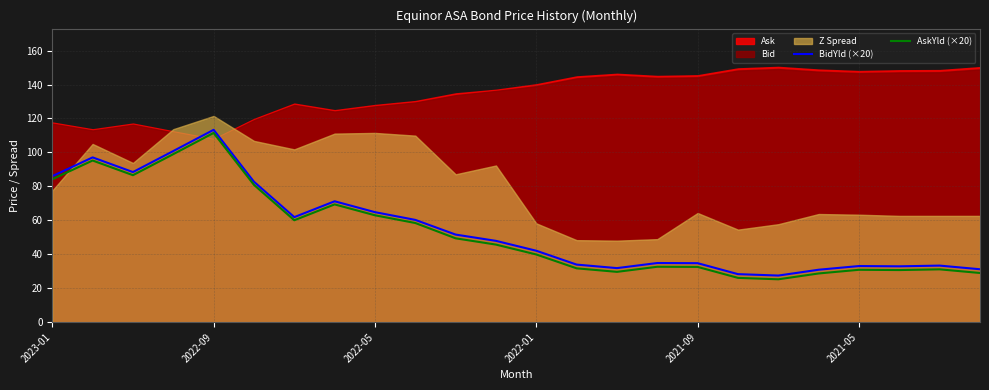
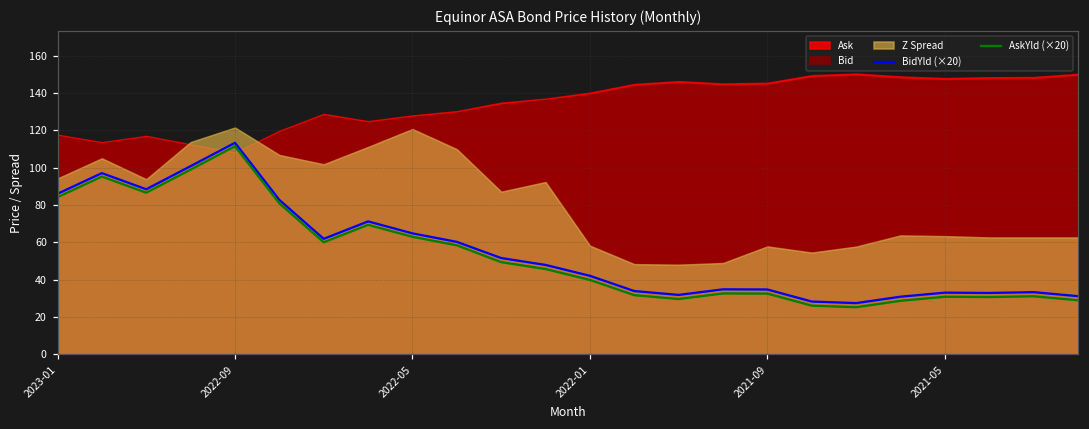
  {
    "BidYld (×20)": {
      "2023-01": 86,
      "2022-09": 113,
      "2022-05": 65,
      "2022-01": 42,
      "2021-09": 35,
      "2021-05": 33
    },
    "AskYld (×20)": {
      "2023-01": 84,
      "2022-09": 111,
      "2022-05": 63,
      "2022-01": 40,
      "2021-09": 33,
      "2021-05": 31
    },
    "Z Spread": {
-     "2023-01": 78,
+     "2023-01": 94,
      "2022-09": 122,
-     "2022-05": 112,
+     "2022-05": 121,
      "2022-01": 58,
-     "2021-09": 64,
+     "2021-09": 58,
      "2021-05": 63
    }
  }
